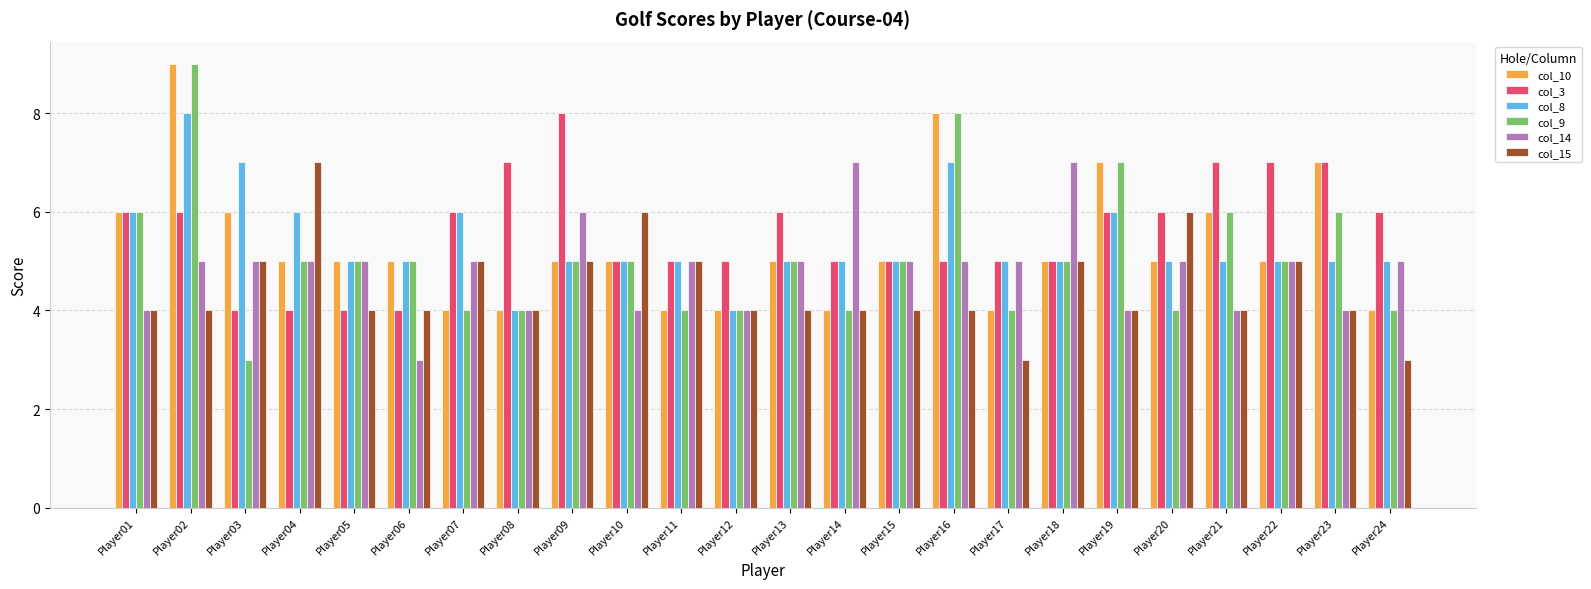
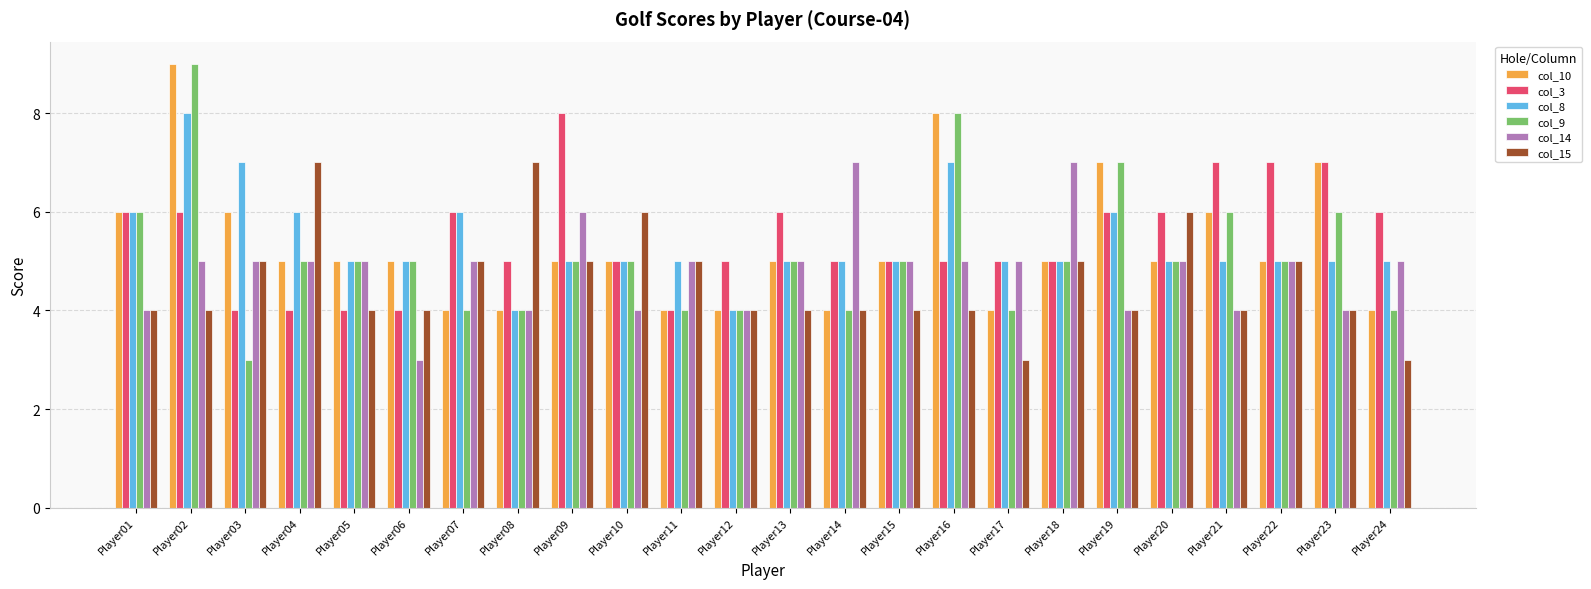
  {
    "col_10": {
      "Player01": 6,
      "Player02": 9,
      "Player03": 6,
      "Player04": 5,
      "Player05": 5,
      "Player06": 5,
      "Player07": 4,
      "Player08": 4,
      "Player09": 5,
      "Player10": 5,
      "Player11": 4,
      "Player12": 4,
      "Player13": 5,
      "Player14": 4,
      "Player15": 5,
      "Player16": 8,
      "Player17": 4,
      "Player18": 5,
      "Player19": 7,
      "Player20": 5,
      "Player21": 6,
      "Player22": 5,
      "Player23": 7,
      "Player24": 4
    },
    "col_3": {
      "Player01": 6,
      "Player02": 6,
      "Player03": 4,
      "Player04": 4,
      "Player05": 4,
      "Player06": 4,
      "Player07": 6,
-     "Player08": 7,
+     "Player08": 5,
      "Player09": 8,
      "Player10": 5,
-     "Player11": 5,
+     "Player11": 4,
      "Player12": 5,
      "Player13": 6,
      "Player14": 5,
      "Player15": 5,
      "Player16": 5,
      "Player17": 5,
      "Player18": 5,
      "Player19": 6,
      "Player20": 6,
      "Player21": 7,
      "Player22": 7,
      "Player23": 7,
      "Player24": 6
    },
    "col_8": {
      "Player01": 6,
      "Player02": 8,
      "Player03": 7,
      "Player04": 6,
      "Player05": 5,
      "Player06": 5,
      "Player07": 6,
      "Player08": 4,
      "Player09": 5,
      "Player10": 5,
      "Player11": 5,
      "Player12": 4,
      "Player13": 5,
      "Player14": 5,
      "Player15": 5,
      "Player16": 7,
      "Player17": 5,
      "Player18": 5,
      "Player19": 6,
      "Player20": 5,
      "Player21": 5,
      "Player22": 5,
      "Player23": 5,
      "Player24": 5
    },
    "col_9": {
      "Player01": 6,
      "Player02": 9,
      "Player03": 3,
      "Player04": 5,
      "Player05": 5,
      "Player06": 5,
      "Player07": 4,
      "Player08": 4,
      "Player09": 5,
      "Player10": 5,
      "Player11": 4,
      "Player12": 4,
      "Player13": 5,
      "Player14": 4,
      "Player15": 5,
      "Player16": 8,
      "Player17": 4,
      "Player18": 5,
      "Player19": 7,
-     "Player20": 4,
+     "Player20": 5,
      "Player21": 6,
      "Player22": 5,
      "Player23": 6,
      "Player24": 4
    },
    "col_14": {
      "Player01": 4,
      "Player02": 5,
      "Player03": 5,
      "Player04": 5,
      "Player05": 5,
      "Player06": 3,
      "Player07": 5,
      "Player08": 4,
      "Player09": 6,
      "Player10": 4,
      "Player11": 5,
      "Player12": 4,
      "Player13": 5,
      "Player14": 7,
      "Player15": 5,
      "Player16": 5,
      "Player17": 5,
      "Player18": 7,
      "Player19": 4,
      "Player20": 5,
      "Player21": 4,
      "Player22": 5,
      "Player23": 4,
      "Player24": 5
    },
    "col_15": {
      "Player01": 4,
      "Player02": 4,
      "Player03": 5,
      "Player04": 7,
      "Player05": 4,
      "Player06": 4,
      "Player07": 5,
-     "Player08": 4,
+     "Player08": 7,
      "Player09": 5,
      "Player10": 6,
      "Player11": 5,
      "Player12": 4,
      "Player13": 4,
      "Player14": 4,
      "Player15": 4,
      "Player16": 4,
      "Player17": 3,
      "Player18": 5,
      "Player19": 4,
      "Player20": 6,
      "Player21": 4,
      "Player22": 5,
      "Player23": 4,
      "Player24": 3
    }
  }
